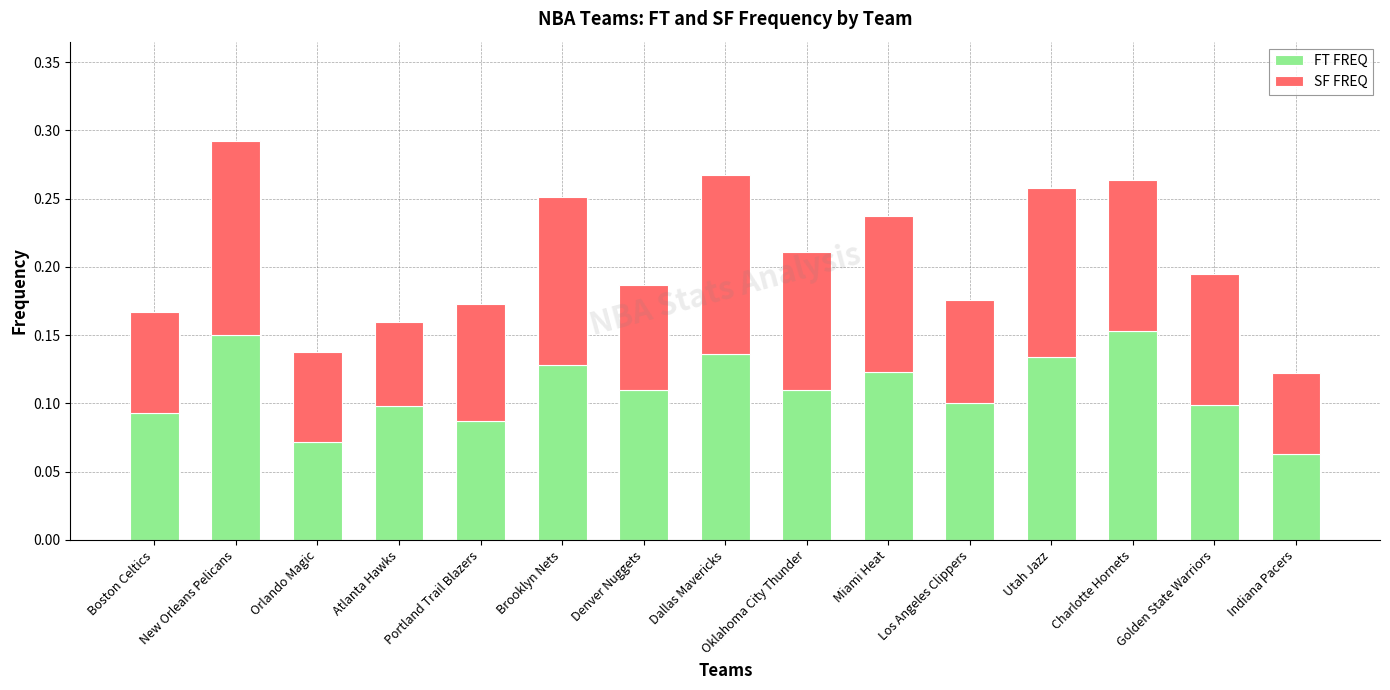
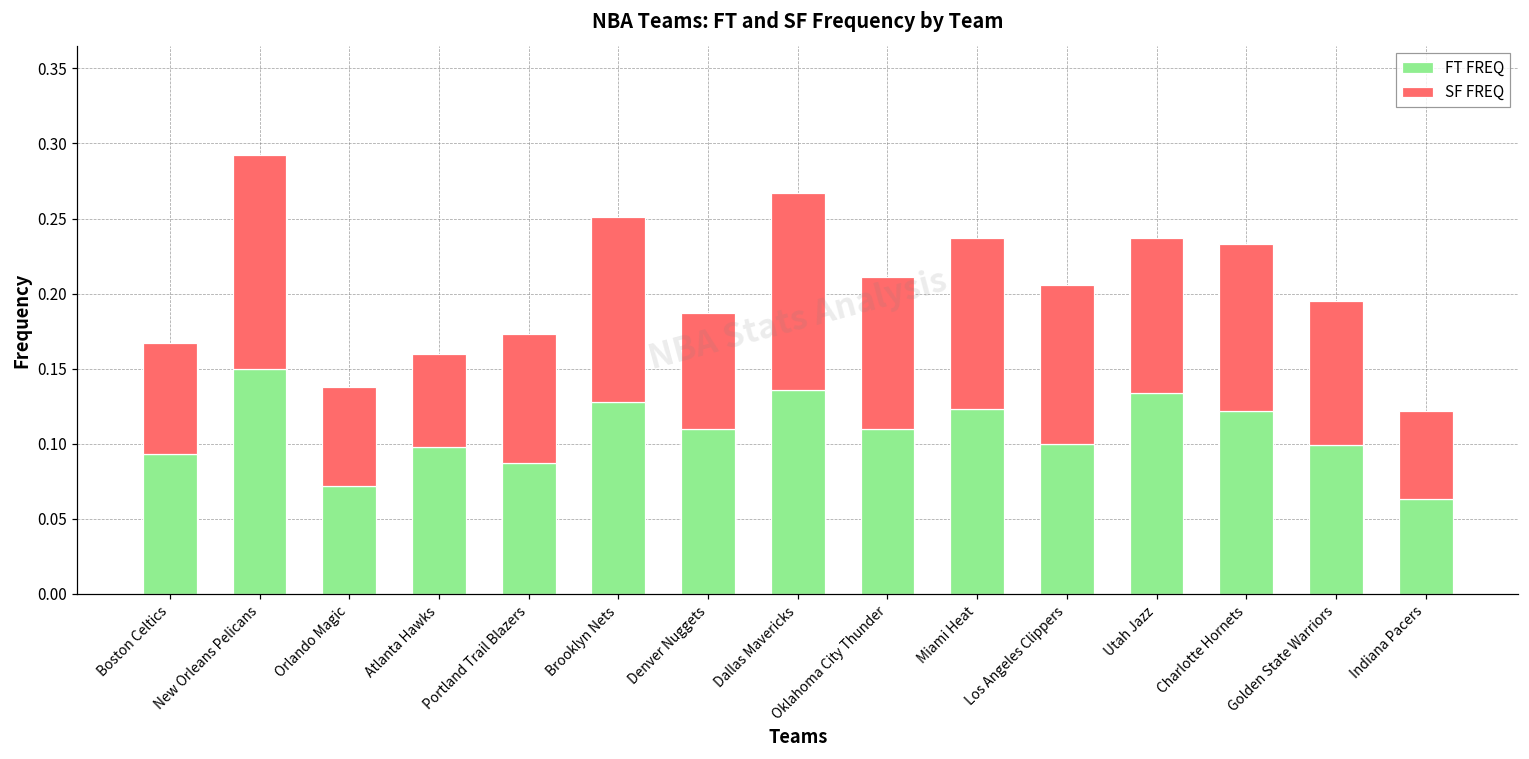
  {
    "FT FREQ": {
      "Boston Celtics": 0.093,
      "New Orleans Pelicans": 0.150,
      "Orlando Magic": 0.072,
      "Atlanta Hawks": 0.098,
      "Portland Trail Blazers": 0.087,
      "Brooklyn Nets": 0.128,
      "Denver Nuggets": 0.110,
      "Dallas Mavericks": 0.136,
      "Oklahoma City Thunder": 0.110,
      "Miami Heat": 0.123,
      "Los Angeles Clippers": 0.100,
      "Utah Jazz": 0.134,
-     "Charlotte Hornets": 0.153,
+     "Charlotte Hornets": 0.122,
      "Golden State Warriors": 0.099,
      "Indiana Pacers": 0.063
    },
    "SF FREQ": {
      "Boston Celtics": 0.074,
      "New Orleans Pelicans": 0.142,
      "Orlando Magic": 0.066,
      "Atlanta Hawks": 0.062,
      "Portland Trail Blazers": 0.086,
      "Brooklyn Nets": 0.123,
      "Denver Nuggets": 0.077,
      "Dallas Mavericks": 0.131,
      "Oklahoma City Thunder": 0.101,
      "Miami Heat": 0.114,
-     "Los Angeles Clippers": 0.076,
-     "Utah Jazz": 0.124,
+     "Los Angeles Clippers": 0.106,
+     "Utah Jazz": 0.103,
      "Charlotte Hornets": 0.111,
      "Golden State Warriors": 0.096,
      "Indiana Pacers": 0.059
    }
  }
